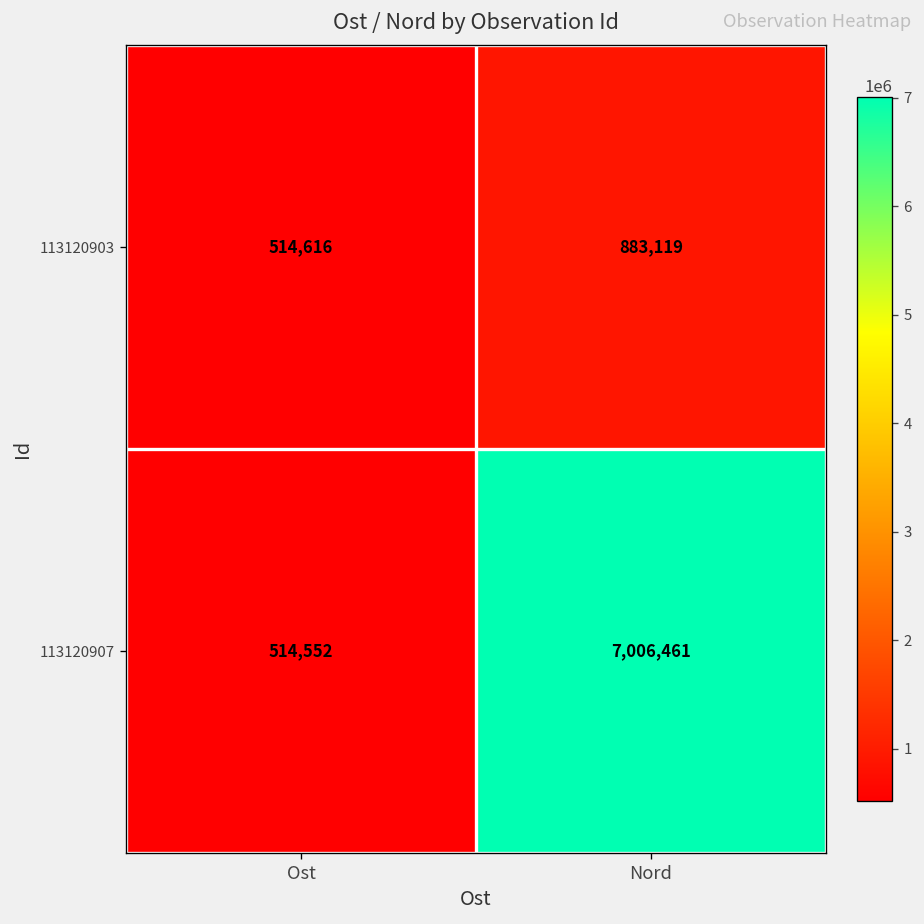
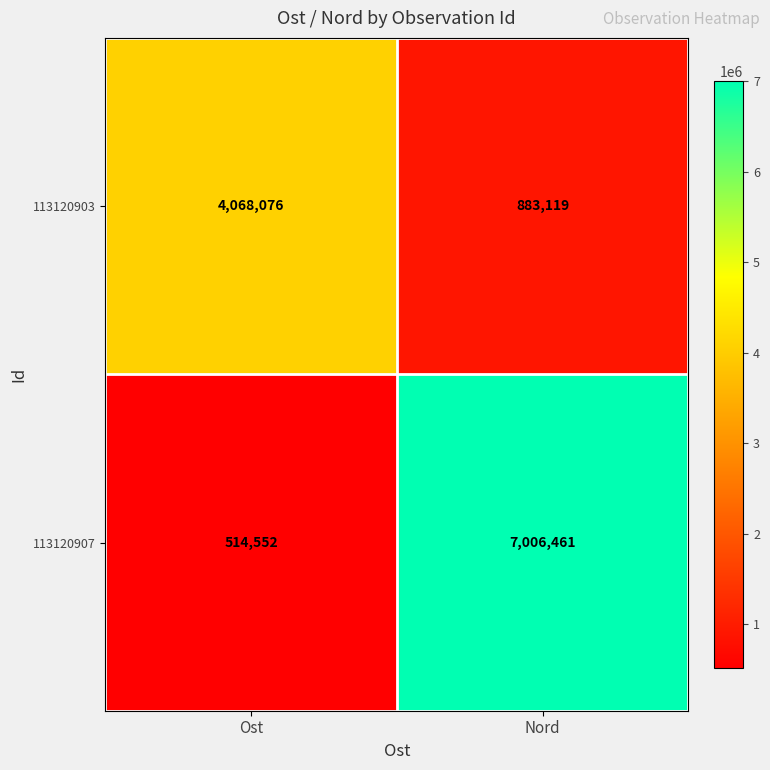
  {
    "113120903": {
-     "Ost": "514,616",
+     "Ost": "4,068,076",
      "Nord": "883,119"
    },
    "113120907": {
      "Ost": "514,552",
      "Nord": "7,006,461"
    }
  }
